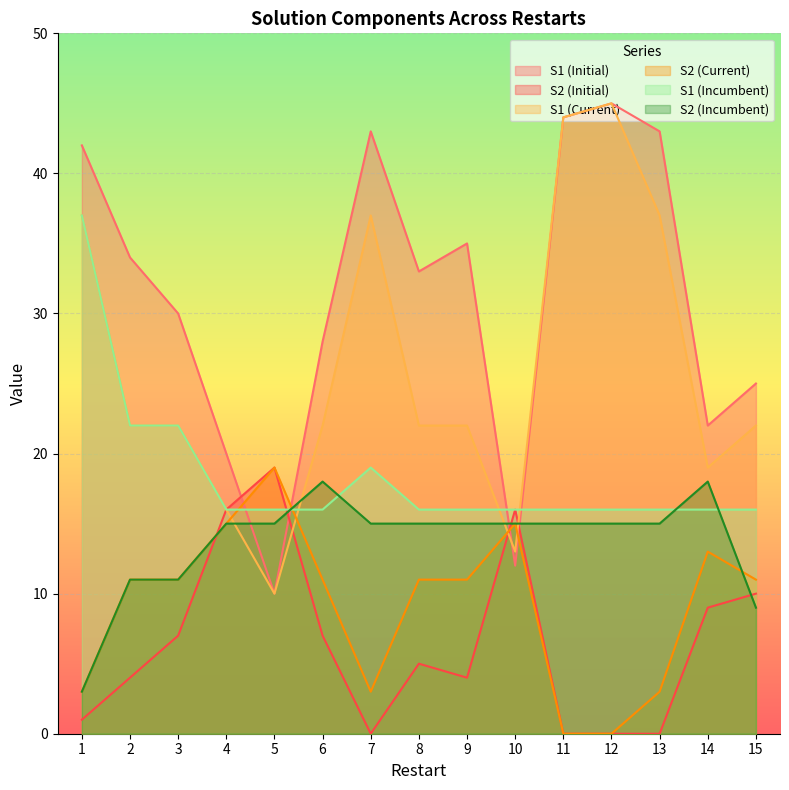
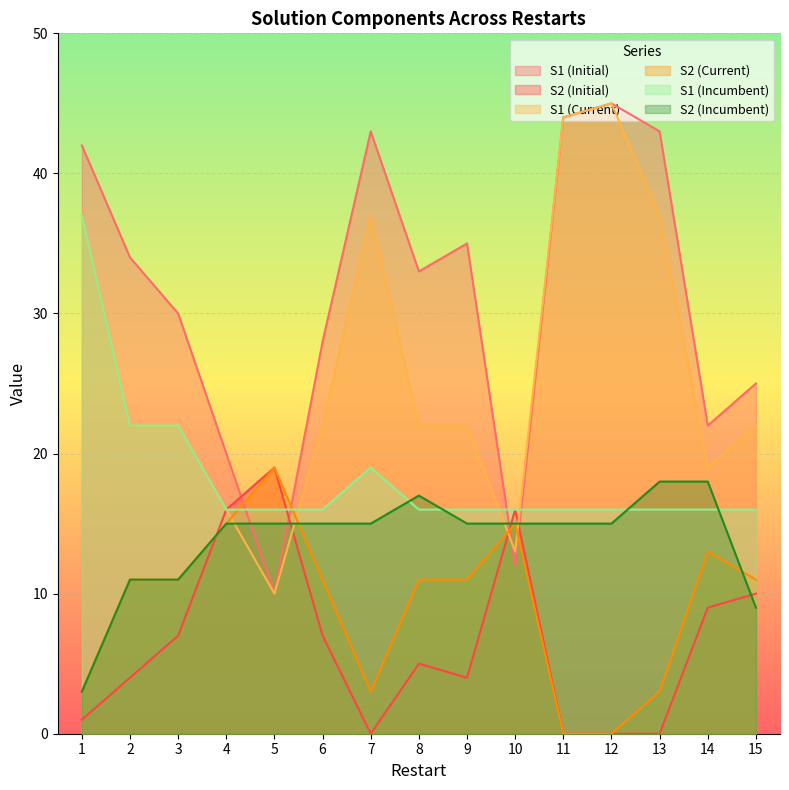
  {
    "S1 (Incumbent)": {
      "5": 16,
      "6": 16,
      "7": 19,
      "8": 16,
      "9": 16,
      "11": 16,
      "12": 16,
      "13": 16,
      "14": 16,
      "15": 16
    },
    "S2 (Incumbent)": {
      "5": 15,
-     "6": 18,
+     "6": 15,
      "7": 15,
-     "8": 15,
+     "8": 17,
      "9": 15,
      "11": 15,
      "12": 15,
-     "13": 15,
+     "13": 18,
      "14": 18,
      "15": 9
    }
  }
